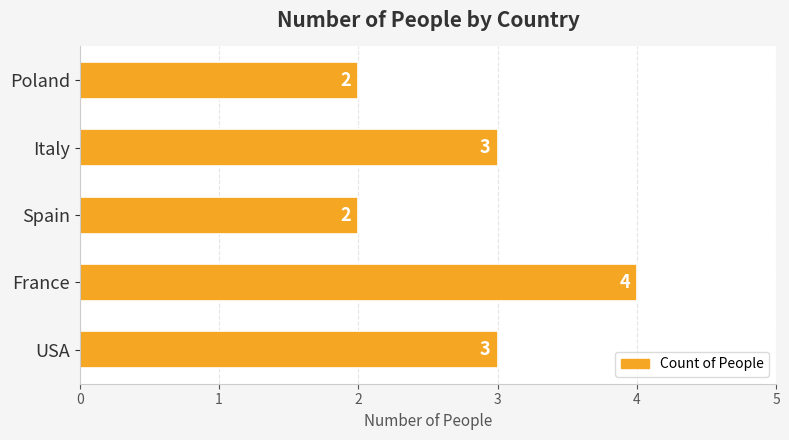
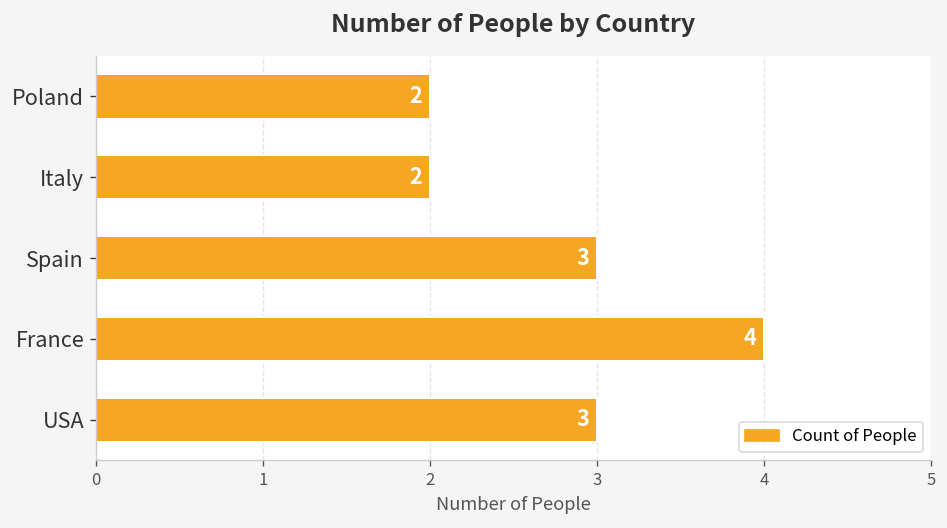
  {
    "Poland": 2,
-   "Italy": 3,
-   "Spain": 2,
+   "Italy": 2,
+   "Spain": 3,
    "France": 4,
    "USA": 3
  }
